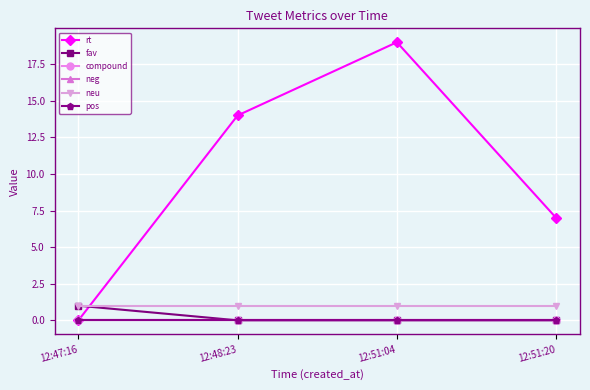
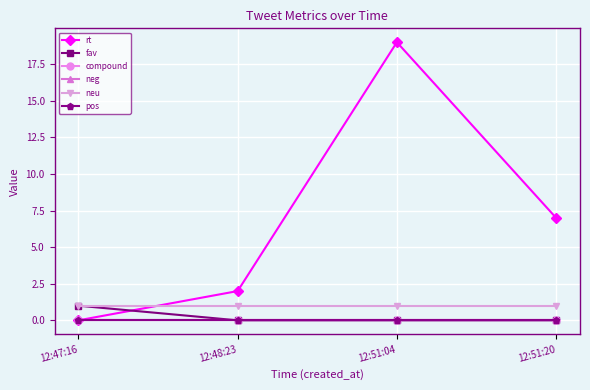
  {
    "rt": {
-     "12:48:23": 14,
+     "12:48:23": 2,
      "12:51:04": 19,
      "12:51:20": 7
    },
    "neu": {
      "12:48:23": 1,
      "12:51:04": 1,
      "12:51:20": 1
    }
  }
